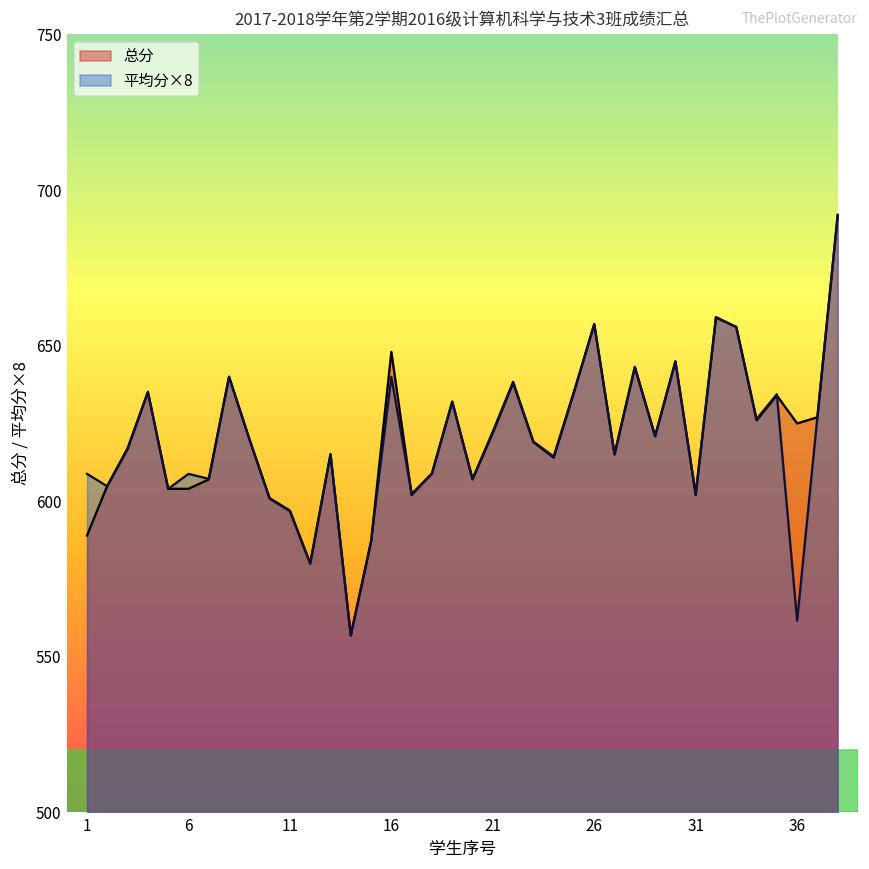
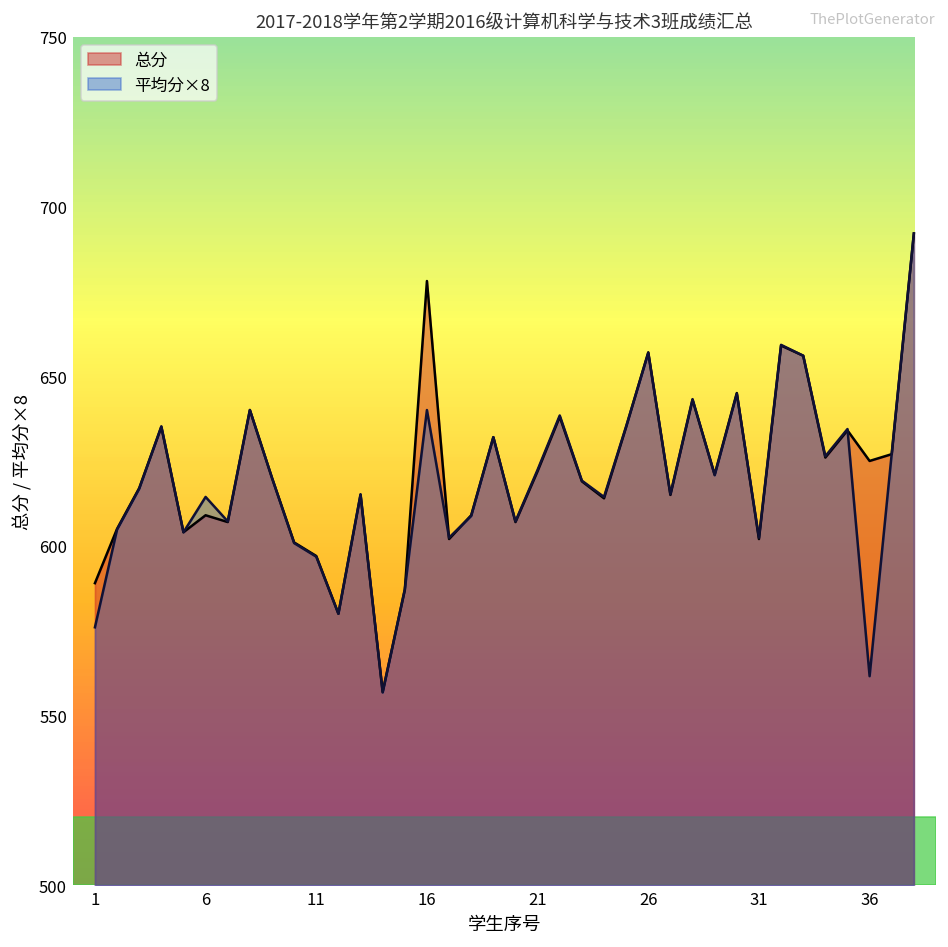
  {
    "总分": {
      "1": 589,
-     "6": 604,
-     "16": 648,
+     "6": 609,
+     "16": 678,
      "36": 625
    },
    "平均分×8": {
-     "1": 609,
-     "6": 609,
+     "1": 576,
+     "6": 614,
      "16": 640,
      "36": 562
    }
  }
